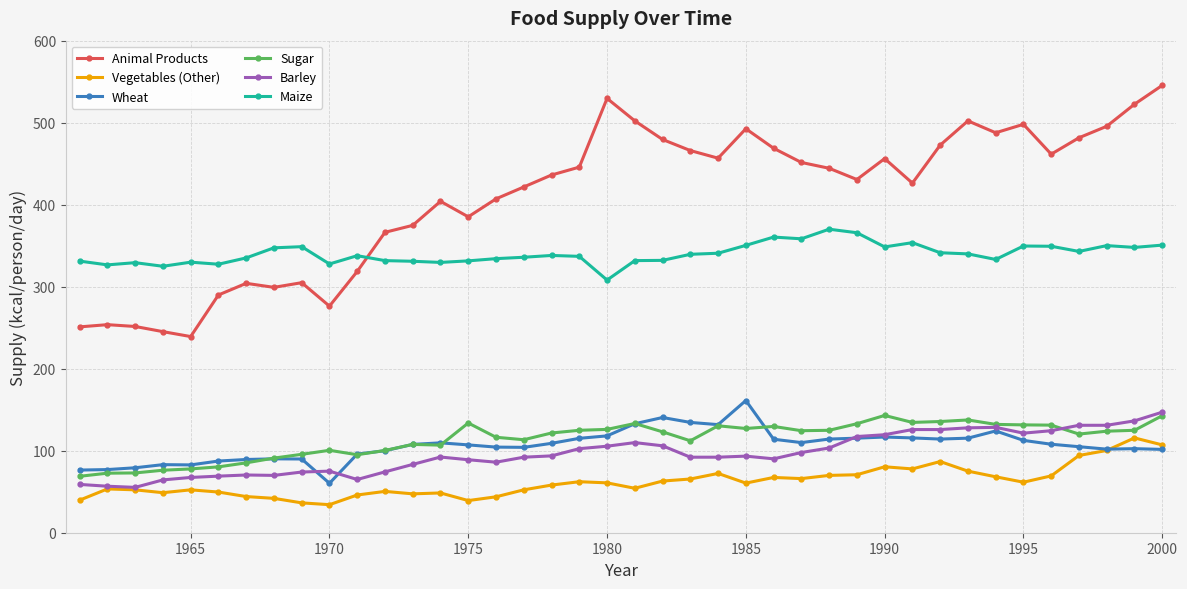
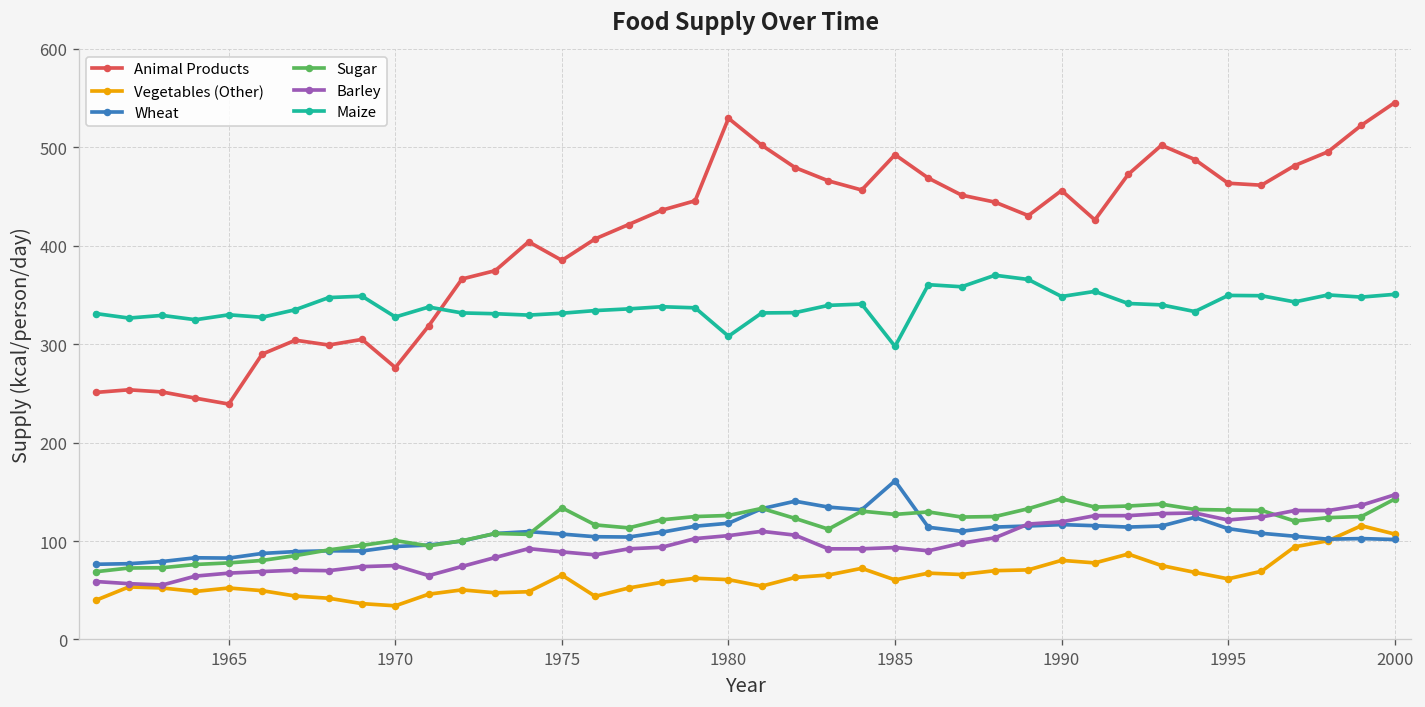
  {
    "Animal Products": {
      "1965": 240,
      "1970": 280,
      "1975": 390,
      "1980": 530,
      "1985": 490,
      "1990": 460,
-     "1995": 500,
+     "1995": 460,
      "2000": 550
    },
    "Vegetables (Other)": {
      "1965": 50,
      "1970": 30,
-     "1975": 40,
+     "1975": 70,
      "1980": 60,
      "1985": 60,
      "1990": 80,
      "1995": 60,
      "2000": 110
    },
    "Wheat": {
      "1965": 80,
-     "1970": 60,
+     "1970": 90,
      "1975": 110,
      "1980": 120,
      "1985": 160,
      "1995": 110,
      "2000": 100
    },
    "Sugar": {
      "1965": 80,
      "1970": 100,
      "1975": 130,
      "1980": 130,
      "1985": 130,
      "1990": 140,
      "1995": 130,
      "2000": 140
    },
    "Barley": {
      "1965": 70,
      "1970": 80,
      "1975": 90,
      "1980": 110,
      "1985": 90,
      "1995": 120,
      "2000": 150
    },
    "Maize": {
      "1965": 330,
      "1970": 330,
      "1975": 330,
      "1980": 310,
-     "1985": 350,
+     "1985": 300,
      "1990": 350,
      "1995": 350,
      "2000": 350
    }
  }
